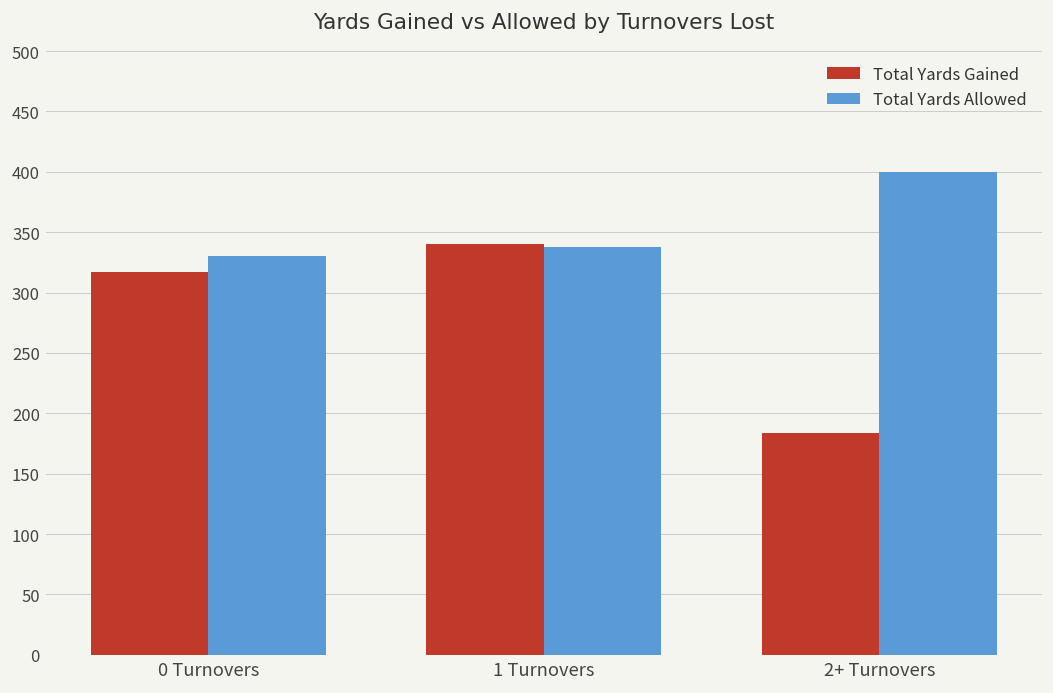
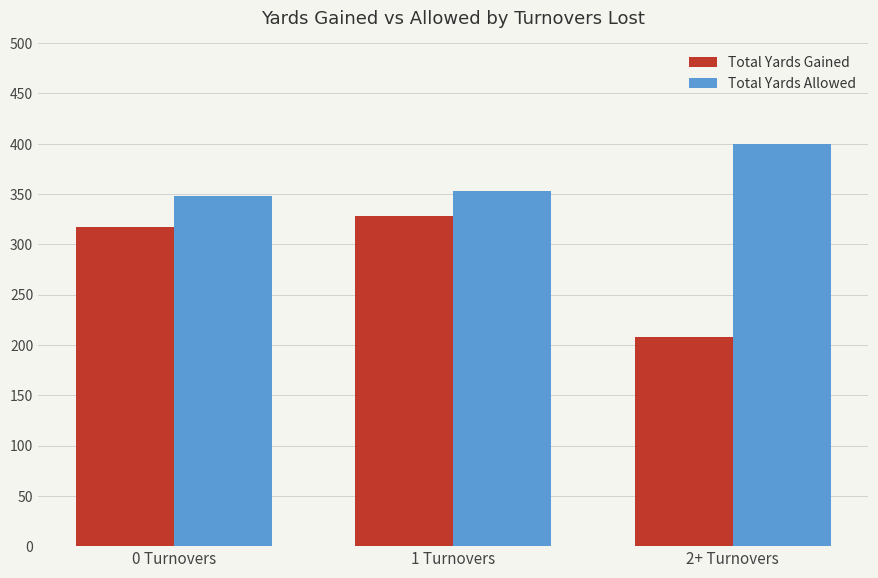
  {
    "Total Yards Gained": {
      "0 Turnovers": 317,
-     "1 Turnovers": 340,
-     "2+ Turnovers": 184
+     "1 Turnovers": 328,
+     "2+ Turnovers": 208
    },
    "Total Yards Allowed": {
-     "0 Turnovers": 330,
-     "1 Turnovers": 338,
+     "0 Turnovers": 348,
+     "1 Turnovers": 353,
      "2+ Turnovers": 400
    }
  }
